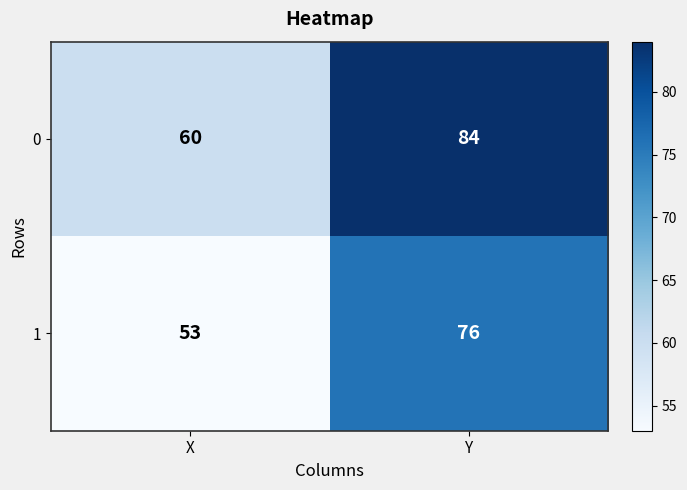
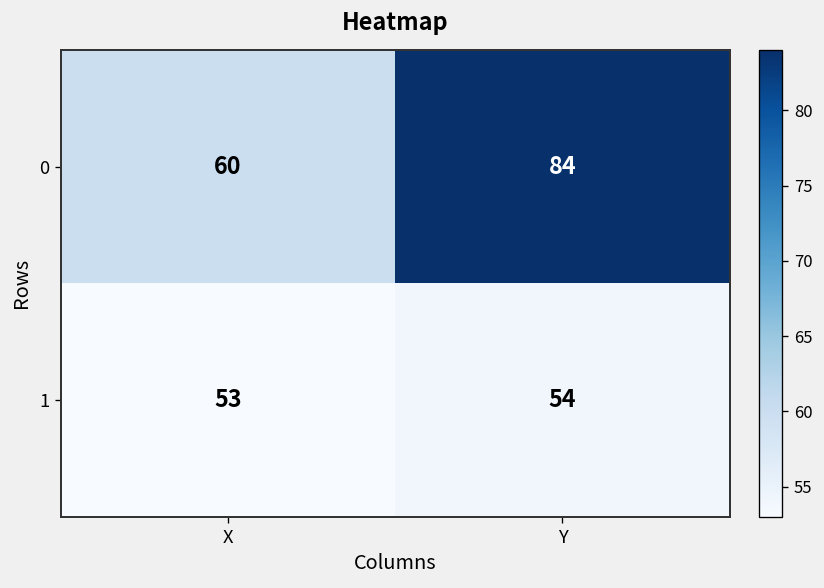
  {
    "0": {
      "X": 60,
      "Y": 84
    },
    "1": {
      "X": 53,
-     "Y": 76
+     "Y": 54
    }
  }
